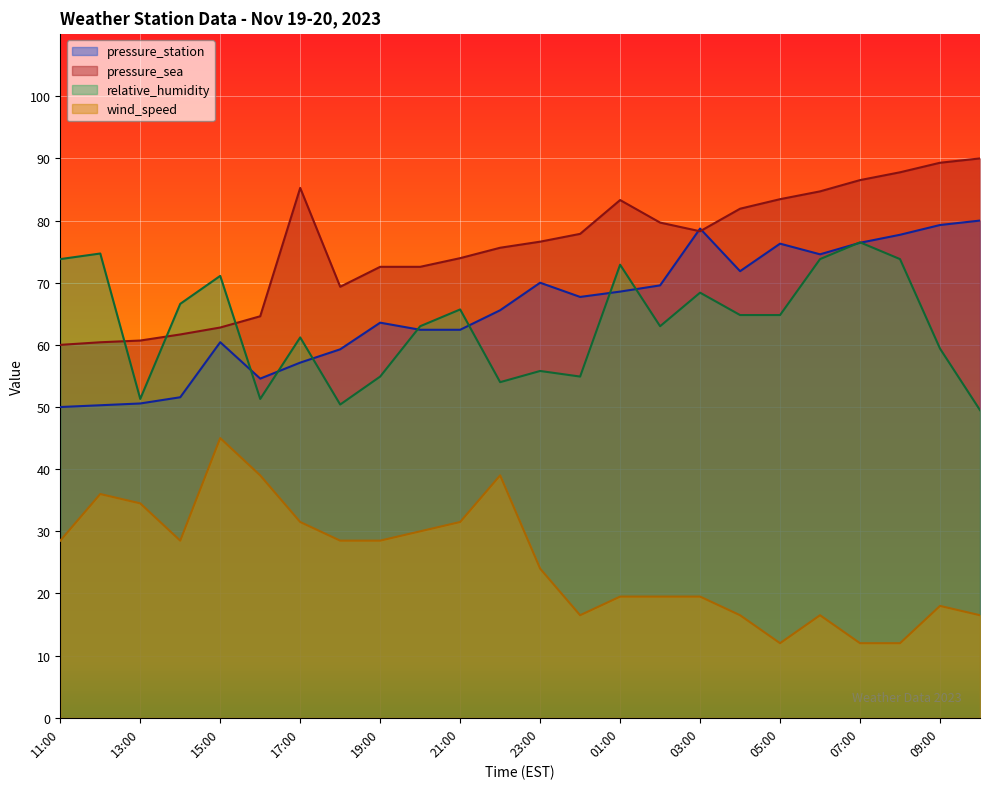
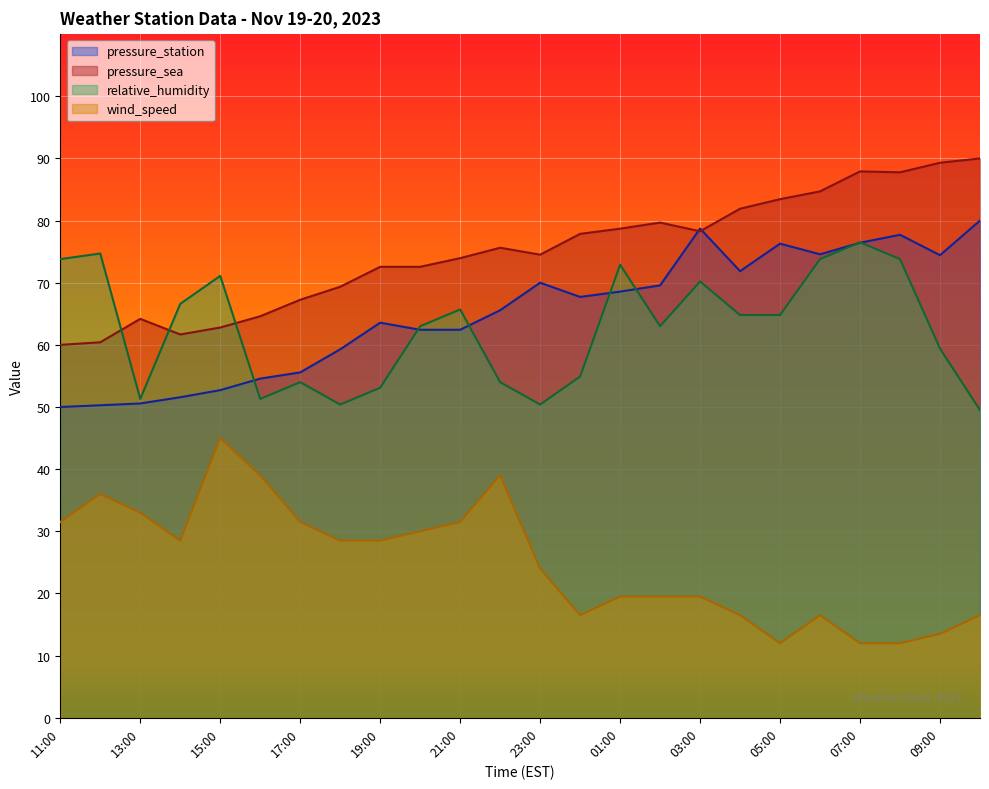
  {
    "pressure_station": {
      "11:00": 50,
      "13:00": 51,
-     "15:00": 60,
-     "17:00": 57,
+     "15:00": 53,
+     "17:00": 56,
      "19:00": 64,
      "21:00": 62,
      "23:00": 70,
      "01:00": 69,
      "03:00": 79,
      "05:00": 76,
-     "09:00": 79
+     "09:00": 74
    },
    "pressure_sea": {
      "11:00": 60,
-     "13:00": 61,
+     "13:00": 64,
      "15:00": 63,
-     "17:00": 85,
+     "17:00": 67,
      "19:00": 73,
      "21:00": 74,
-     "23:00": 77,
-     "01:00": 83,
+     "23:00": 75,
+     "01:00": 79,
      "03:00": 78,
      "05:00": 83,
-     "07:00": 87,
+     "07:00": 88,
      "09:00": 89
    },
    "relative_humidity": {
      "11:00": 74,
      "13:00": 51,
      "15:00": 71,
-     "17:00": 61,
-     "19:00": 55,
+     "17:00": 54,
+     "19:00": 53,
      "21:00": 66,
-     "23:00": 56,
+     "23:00": 50,
      "01:00": 73,
-     "03:00": 68,
+     "03:00": 70,
      "05:00": 65,
      "09:00": 59
    },
    "wind_speed": {
-     "11:00": 29,
-     "13:00": 35,
+     "11:00": 32,
+     "13:00": 33,
      "15:00": 45,
      "17:00": 32,
      "19:00": 29,
      "21:00": 32,
      "23:00": 24,
      "01:00": 20,
      "03:00": 20,
      "05:00": 12,
      "07:00": 12,
-     "09:00": 18
+     "09:00": 14
    }
  }
